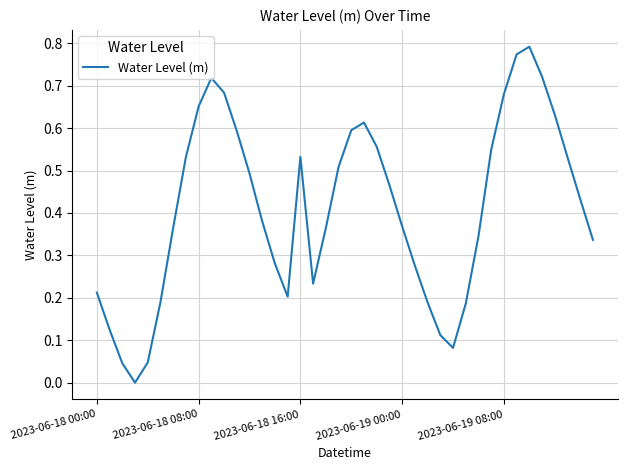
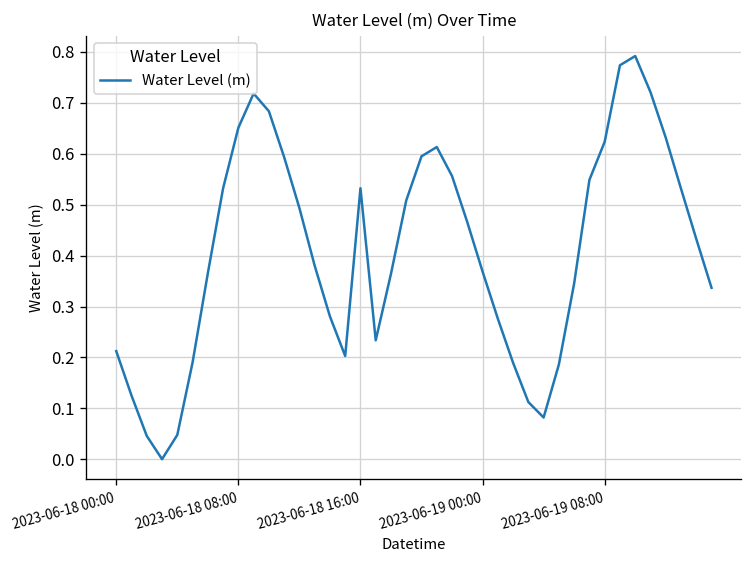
  {
    "2023-06-18 00:00": 0.21,
    "2023-06-18 08:00": 0.65,
    "2023-06-18 16:00": 0.53,
    "2023-06-19 00:00": 0.37,
-   "2023-06-19 08:00": 0.68
+   "2023-06-19 08:00": 0.62
  }
